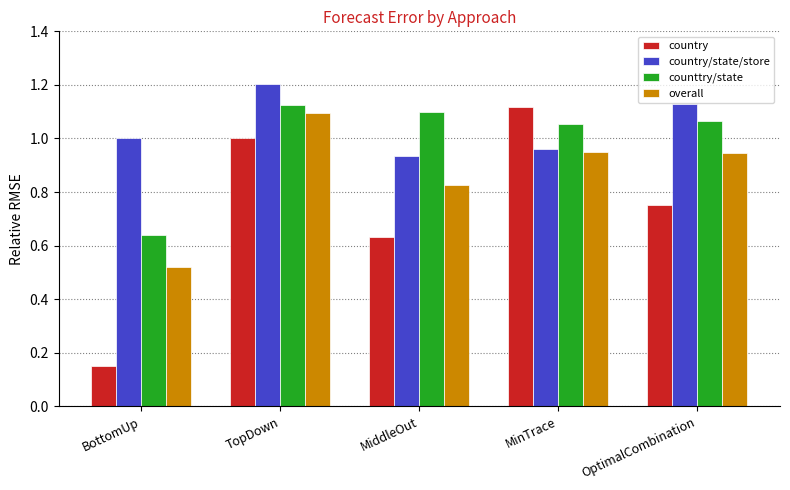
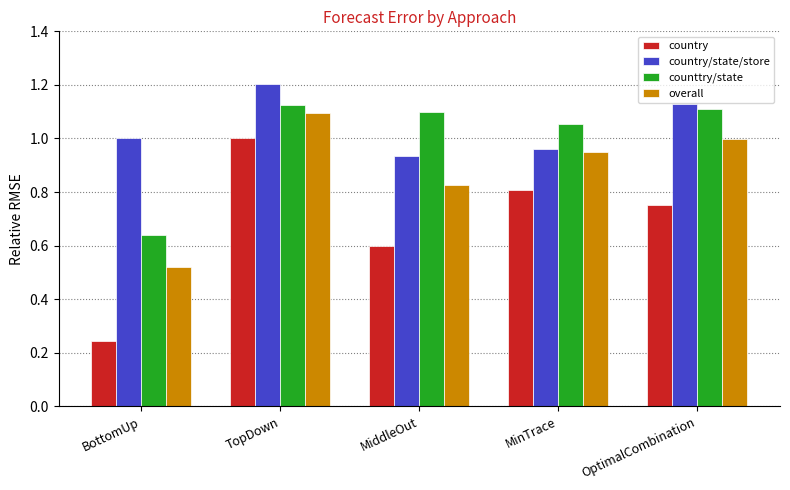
  {
    "country": {
-     "BottomUp": 0.15,
+     "BottomUp": 0.24,
      "TopDown": 1.00,
-     "MiddleOut": 0.63,
-     "MinTrace": 1.12,
+     "MiddleOut": 0.60,
+     "MinTrace": 0.81,
      "OptimalCombination": 0.75
    },
    "country/state/store": {
      "BottomUp": 1.00,
      "TopDown": 1.21,
      "MiddleOut": 0.94,
      "MinTrace": 0.96,
      "OptimalCombination": 1.13
    },
    "counttry/state": {
      "BottomUp": 0.64,
      "TopDown": 1.13,
      "MiddleOut": 1.10,
      "MinTrace": 1.05,
-     "OptimalCombination": 1.07
+     "OptimalCombination": 1.11
    },
    "overall": {
      "BottomUp": 0.52,
      "TopDown": 1.09,
      "MiddleOut": 0.82,
      "MinTrace": 0.95,
-     "OptimalCombination": 0.95
+     "OptimalCombination": 1.00
    }
  }
